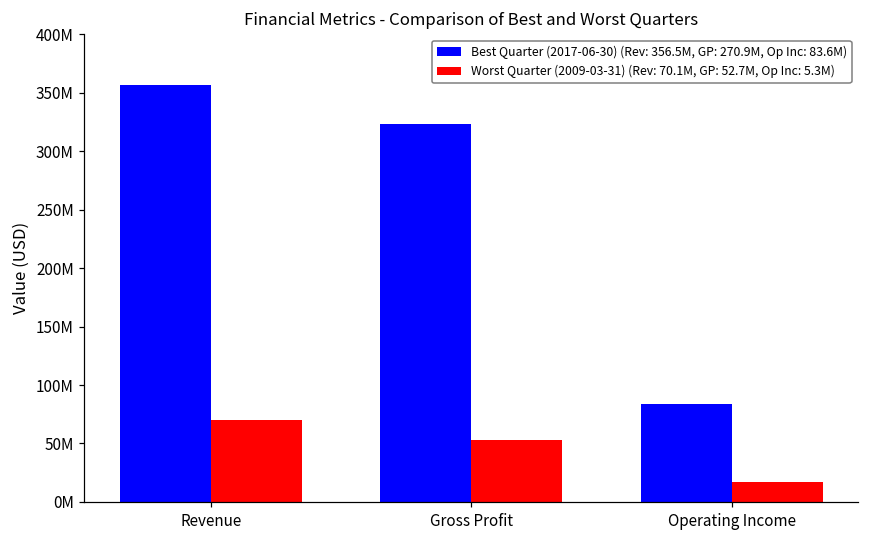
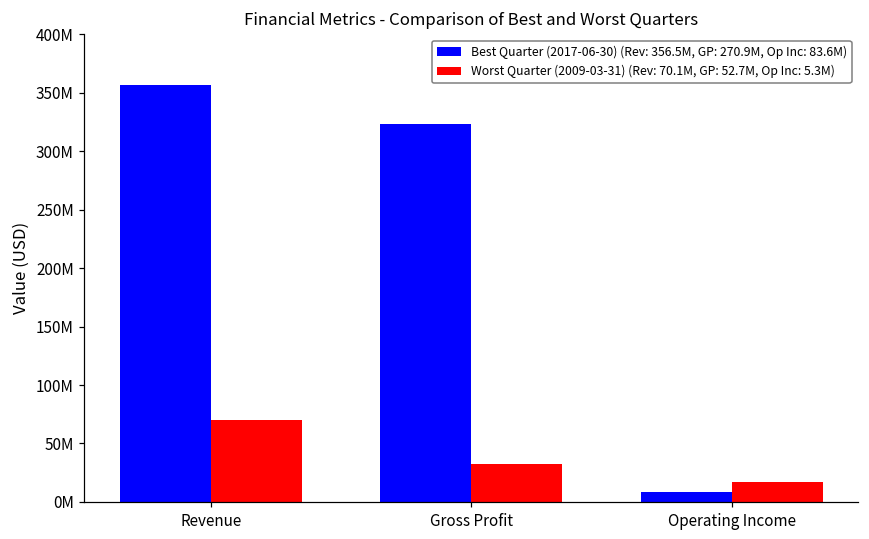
  {
    "Best Quarter (2017-06-30) (Rev: 356.5M, GP: 270.9M, Op Inc: 83.6M)": {
      "Revenue": 356000000,
      "Gross Profit": 323000000,
-     "Operating Income": 84000000
+     "Operating Income": 8000000
    },
    "Worst Quarter (2009-03-31) (Rev: 70.1M, GP: 52.7M, Op Inc: 5.3M)": {
      "Revenue": 70000000,
-     "Gross Profit": 53000000,
+     "Gross Profit": 33000000,
      "Operating Income": 17000000
    }
  }
